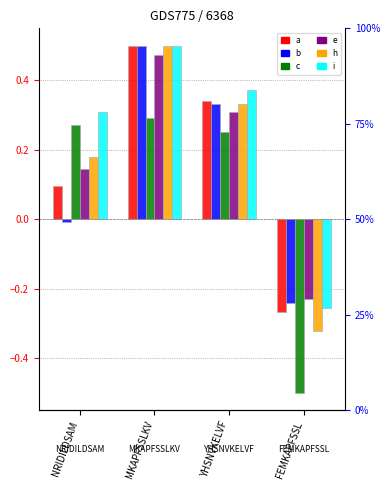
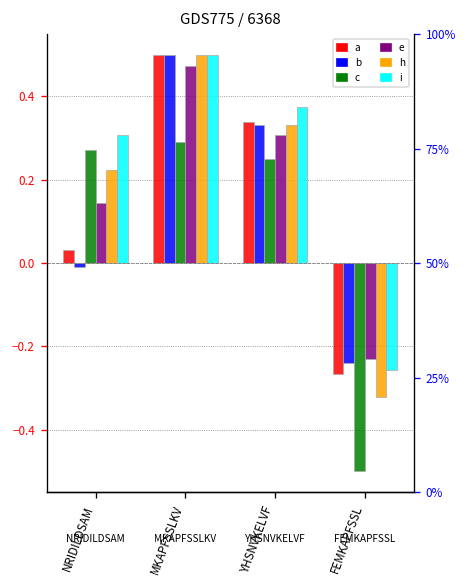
  {
    "a": {
-     "NRIDILDSAM": 0.09,
+     "NRIDILDSAM": 0.03,
      "MKAPFSSLKV": 0.50,
      "YHSNVKELVF": 0.34,
      "FEMKAPFSSL": -0.27
    },
    "b": {
      "NRIDILDSAM": -0.01,
      "MKAPFSSLKV": 0.50,
      "YHSNVKELVF": 0.33,
      "FEMKAPFSSL": -0.24
    },
    "c": {
      "NRIDILDSAM": 0.27,
      "MKAPFSSLKV": 0.29,
      "YHSNVKELVF": 0.25,
      "FEMKAPFSSL": -0.50
    },
    "e": {
      "NRIDILDSAM": 0.15,
      "MKAPFSSLKV": 0.47,
      "YHSNVKELVF": 0.31,
      "FEMKAPFSSL": -0.23
    },
    "h": {
-     "NRIDILDSAM": 0.18,
+     "NRIDILDSAM": 0.22,
      "MKAPFSSLKV": 0.50,
      "YHSNVKELVF": 0.33,
      "FEMKAPFSSL": -0.32
    },
    "i": {
      "NRIDILDSAM": 0.31,
      "MKAPFSSLKV": 0.50,
      "YHSNVKELVF": 0.37,
      "FEMKAPFSSL": -0.26
    }
  }
